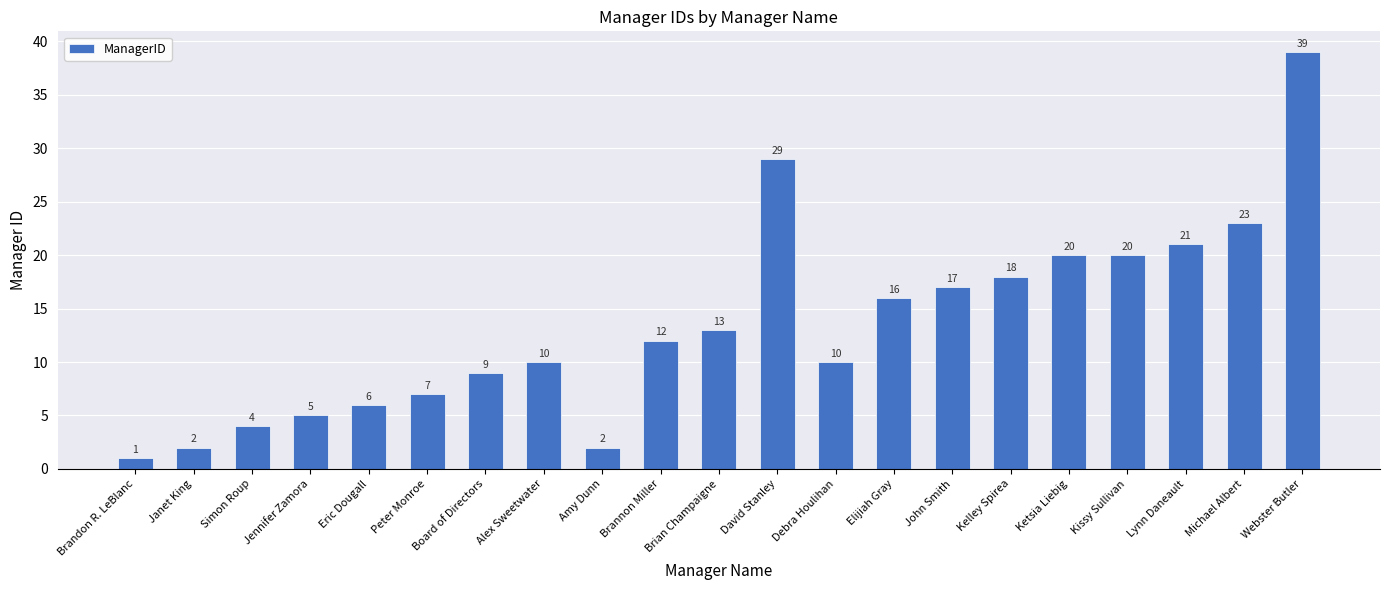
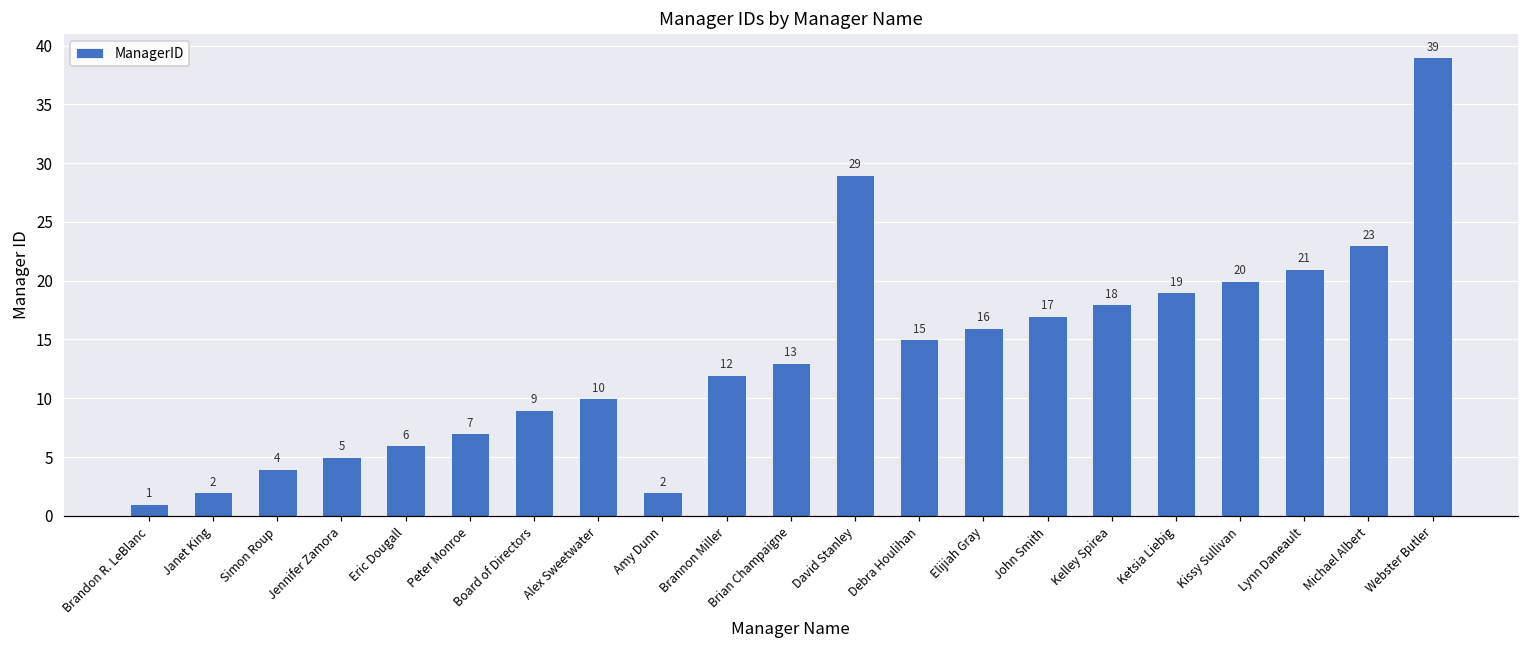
  {
    "Brandon R. LeBlanc": 1,
    "Janet King": 2,
    "Simon Roup": 4,
    "Jennifer Zamora": 5,
    "Eric Dougall": 6,
    "Peter Monroe": 7,
    "Board of Directors": 9,
    "Alex Sweetwater": 10,
    "Amy Dunn": 2,
    "Brannon Miller": 12,
    "Brian Champaigne": 13,
    "David Stanley": 29,
-   "Debra Houlihan": 10,
+   "Debra Houlihan": 15,
    "Elijiah Gray": 16,
    "John Smith": 17,
    "Kelley Spirea": 18,
-   "Ketsia Liebig": 20,
+   "Ketsia Liebig": 19,
    "Kissy Sullivan": 20,
    "Lynn Daneault": 21,
    "Michael Albert": 23,
    "Webster Butler": 39
  }
